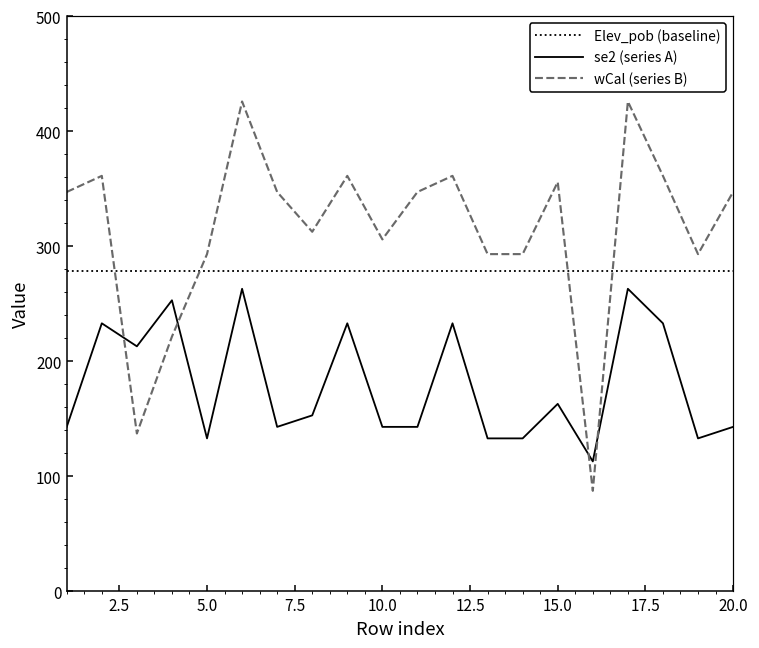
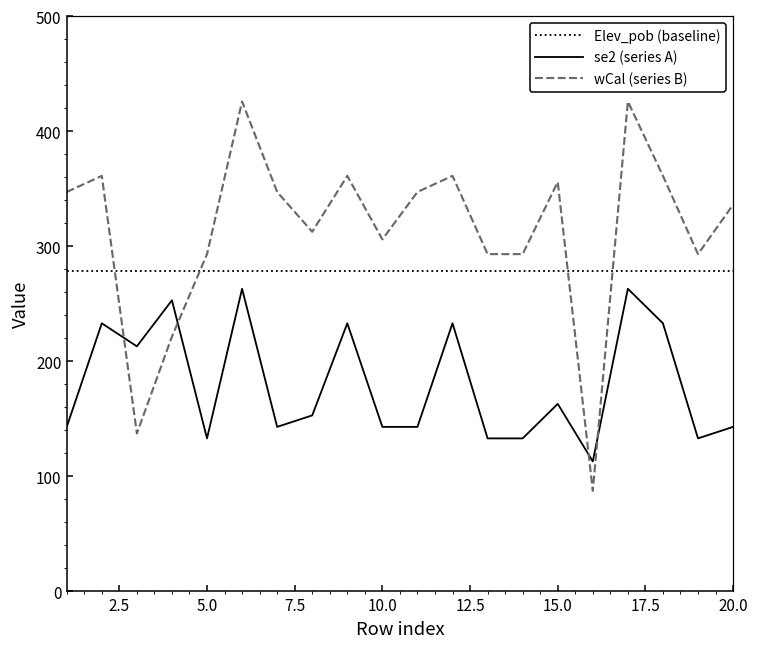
  {
    "wCal (series B)": {
      "5.0": 293,
      "10.0": 306,
      "15.0": 356,
-     "20.0": 347
+     "20.0": 336
    }
  }
